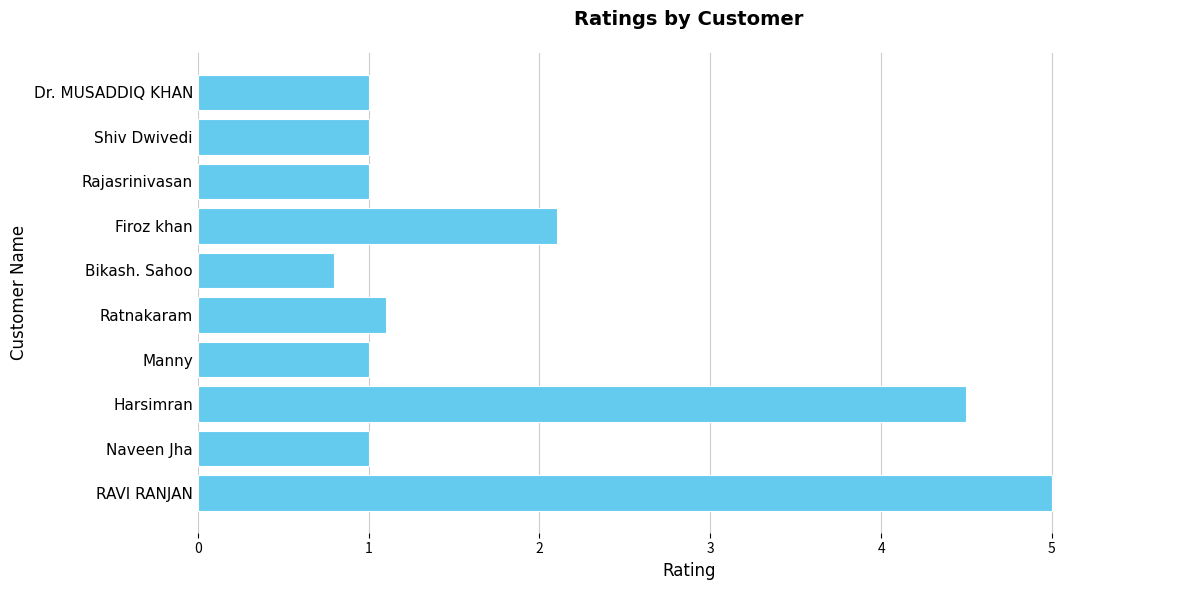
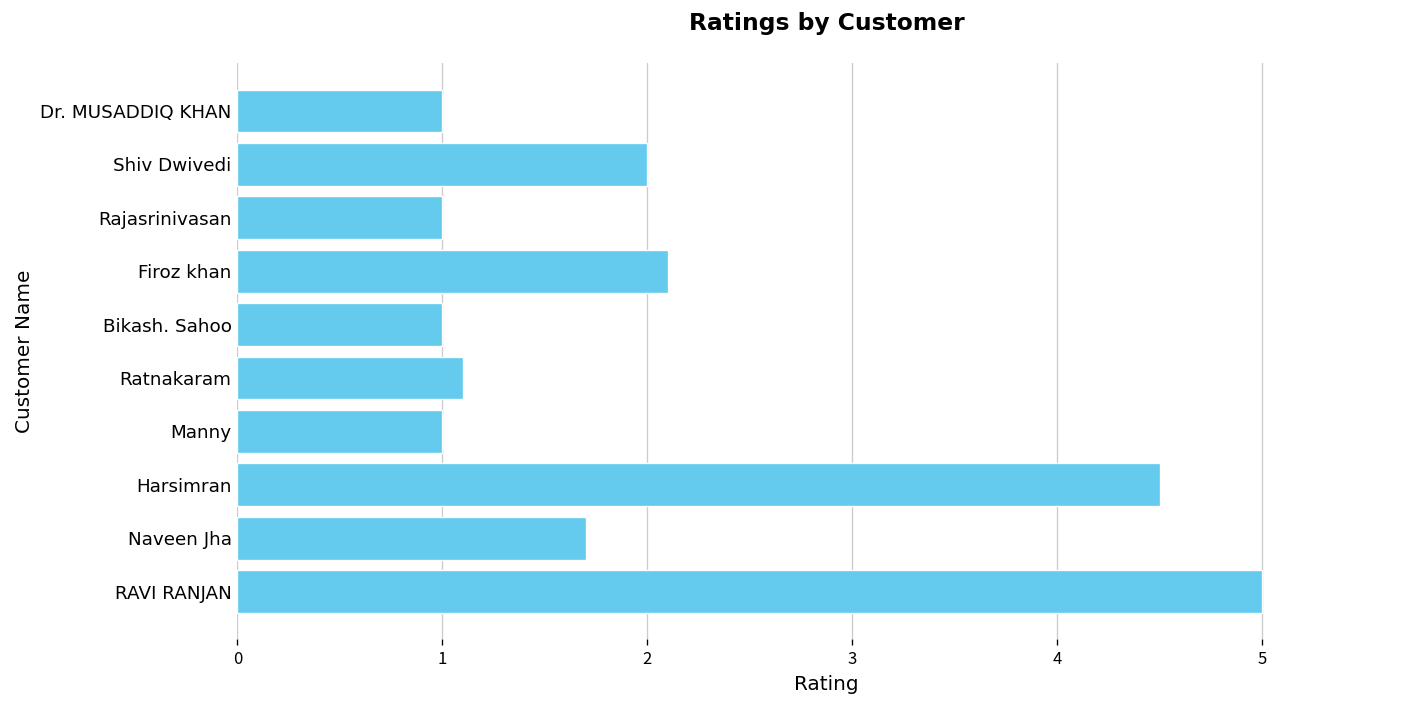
  {
    "Dr. MUSADDIQ KHAN": 1.0,
-   "Shiv Dwivedi": 1,
+   "Shiv Dwivedi": 2,
    "Rajasrinivasan": 1.0,
    "Firoz khan": 2.1,
-   "Bikash. Sahoo": 0.8,
+   "Bikash. Sahoo": 1.0,
    "Ratnakaram": 1.1,
    "Manny": 1.0,
    "Harsimran": 4.5,
-   "Naveen Jha": 1.0,
+   "Naveen Jha": 1.7,
    "RAVI RANJAN": 5.0
  }
